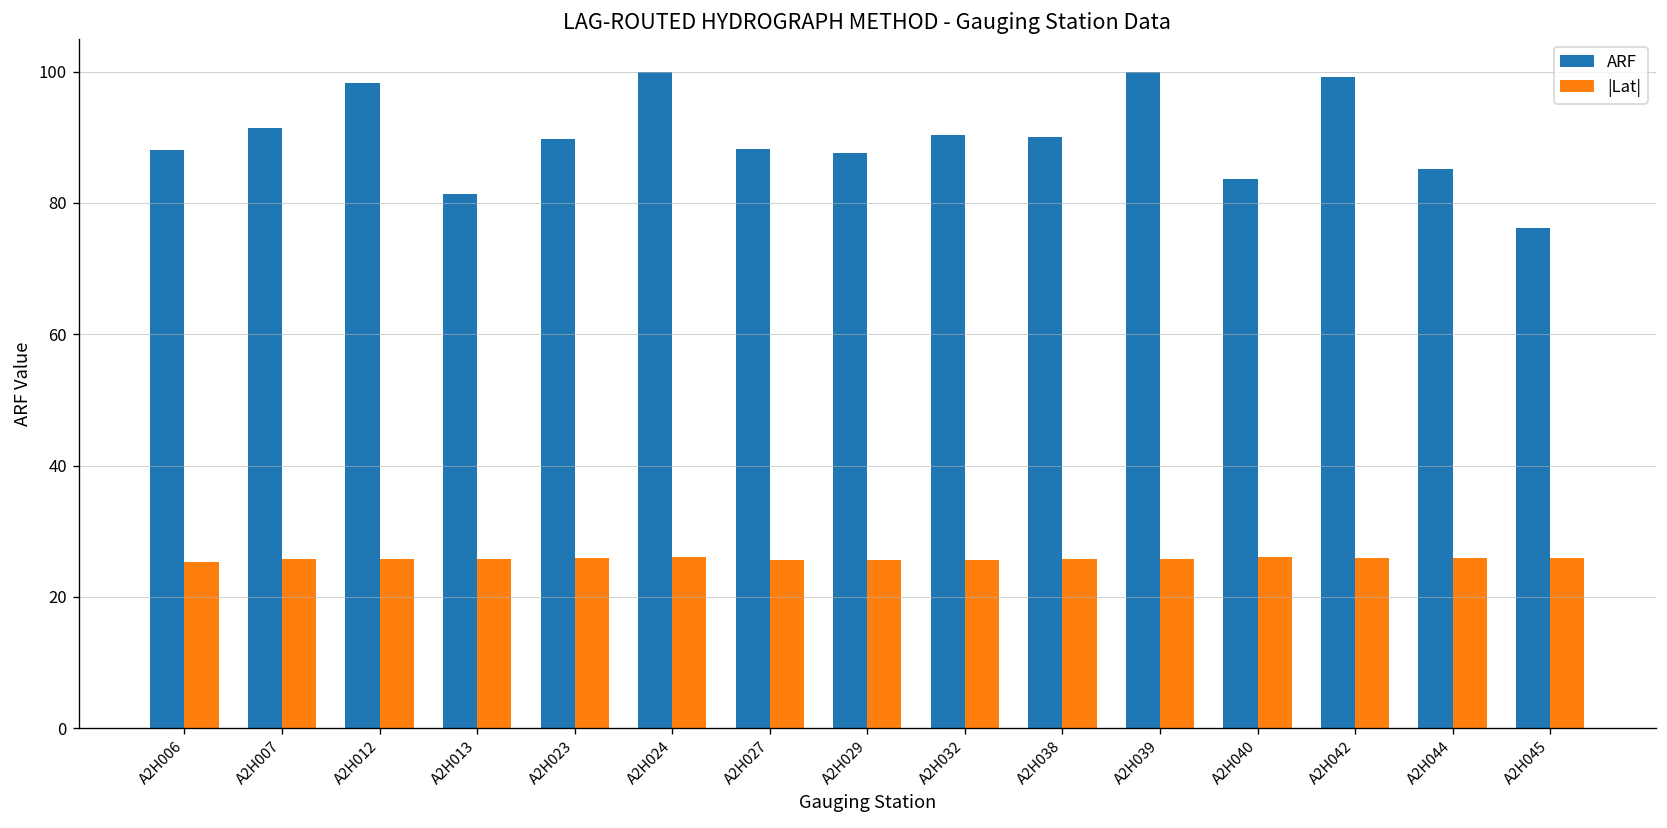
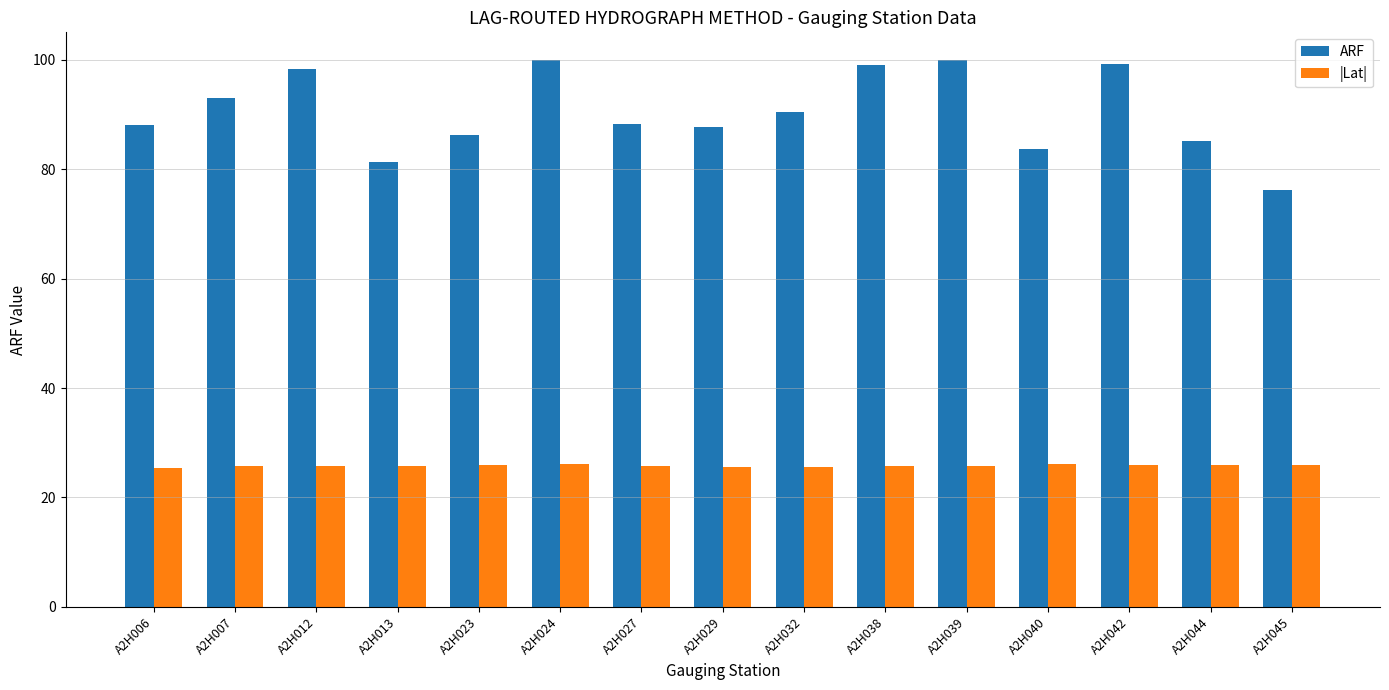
  {
    "ARF": {
      "A2H006": 88,
-     "A2H007": 91,
+     "A2H007": 93,
      "A2H012": 98,
      "A2H013": 81,
-     "A2H023": 90,
+     "A2H023": 86,
      "A2H024": 100,
      "A2H027": 88,
      "A2H029": 88,
      "A2H032": 90,
-     "A2H038": 90,
+     "A2H038": 99,
      "A2H039": 100,
      "A2H040": 84,
      "A2H042": 99,
      "A2H044": 85,
      "A2H045": 76
    },
    "|Lat|": {
      "A2H006": 25,
      "A2H007": 26,
      "A2H012": 26,
      "A2H013": 26,
      "A2H023": 26,
      "A2H024": 26,
      "A2H027": 26,
      "A2H029": 26,
      "A2H032": 26,
      "A2H038": 26,
      "A2H039": 26,
      "A2H040": 26,
      "A2H042": 26,
      "A2H044": 26,
      "A2H045": 26
    }
  }
